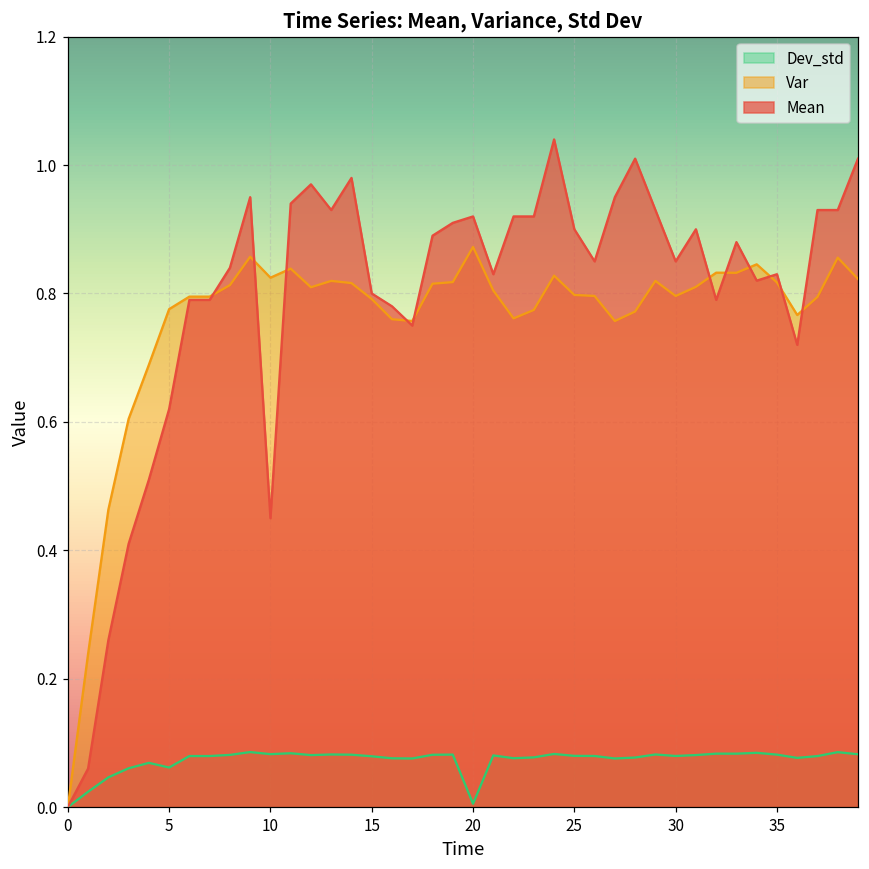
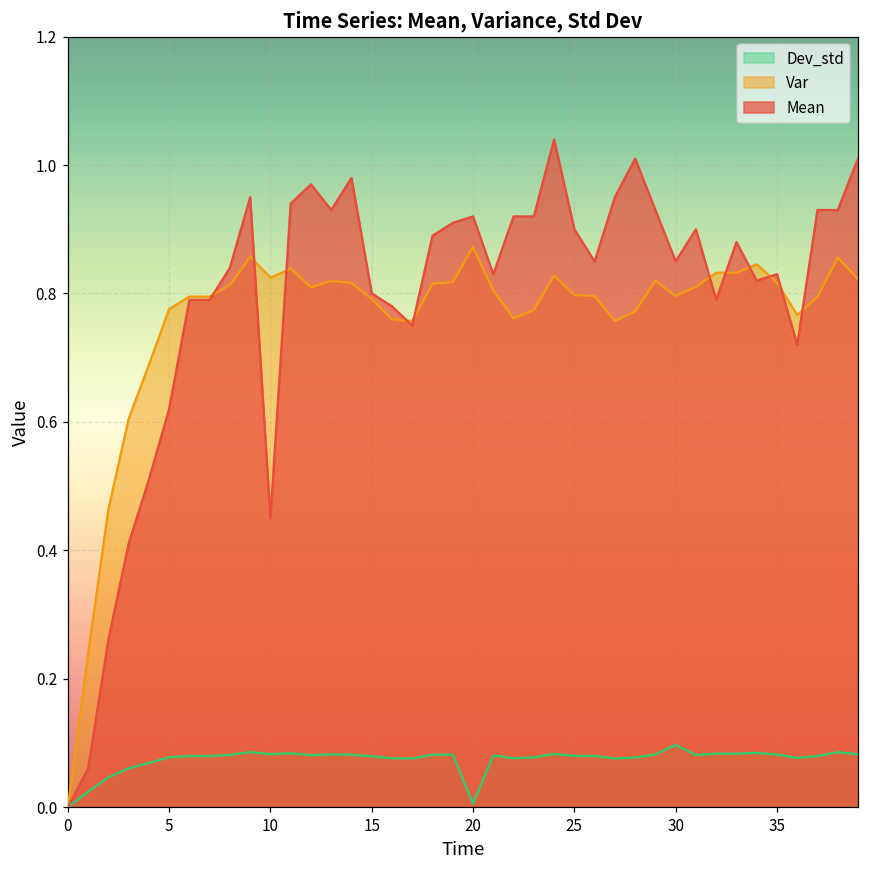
  {
    "Dev_std": {
-     "5": 0.06,
+     "5": 0.08,
      "10": 0.08,
      "15": 0.08,
      "20": 0.01,
      "25": 0.08,
-     "30": 0.08,
+     "30": 0.10,
      "35": 0.08
    },
    "Var": {
      "5": 0.78,
      "10": 0.82,
      "15": 0.79,
      "20": 0.87,
      "25": 0.80,
      "30": 0.80,
      "35": 0.82
    },
    "Mean": {
      "5": 0.62,
      "10": 0.45,
      "15": 0.80,
      "20": 0.92,
      "25": 0.90,
      "30": 0.85,
      "35": 0.83
    }
  }
